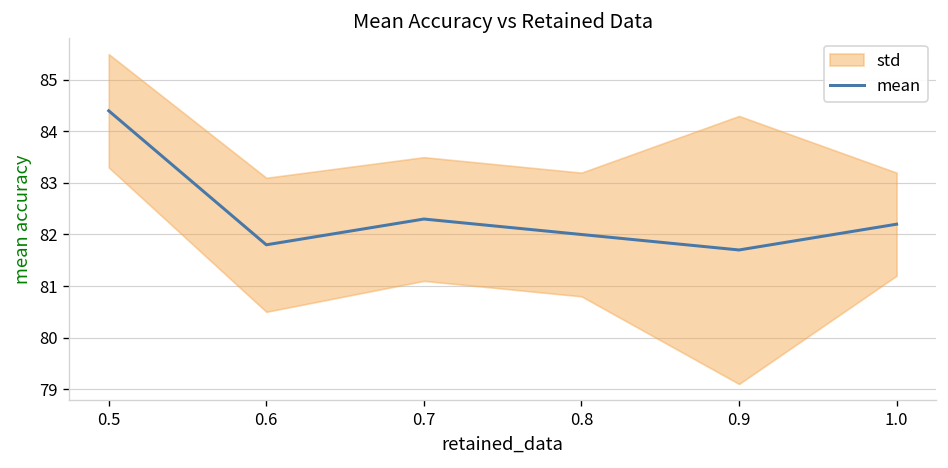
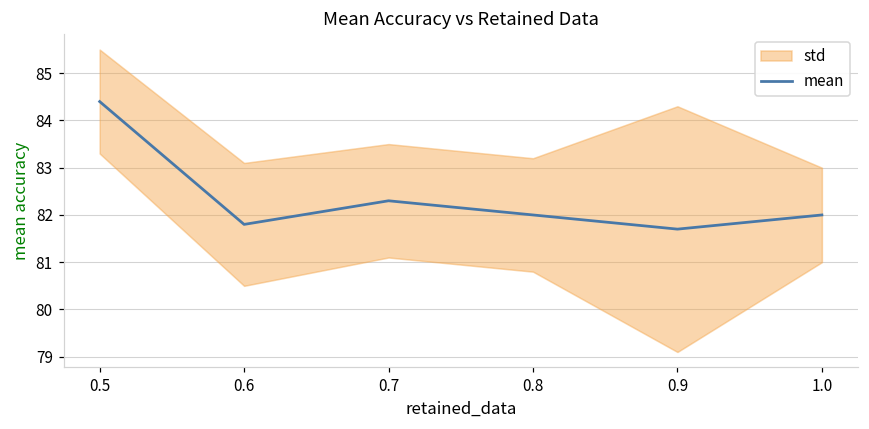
  {
    "mean": {
      "0.5": 84.4,
      "0.6": 81.8,
      "0.7": 82.3,
      "0.8": 82.0,
      "0.9": 81.7,
-     "1.0": 82.2
+     "1.0": 82.0
    }
  }
